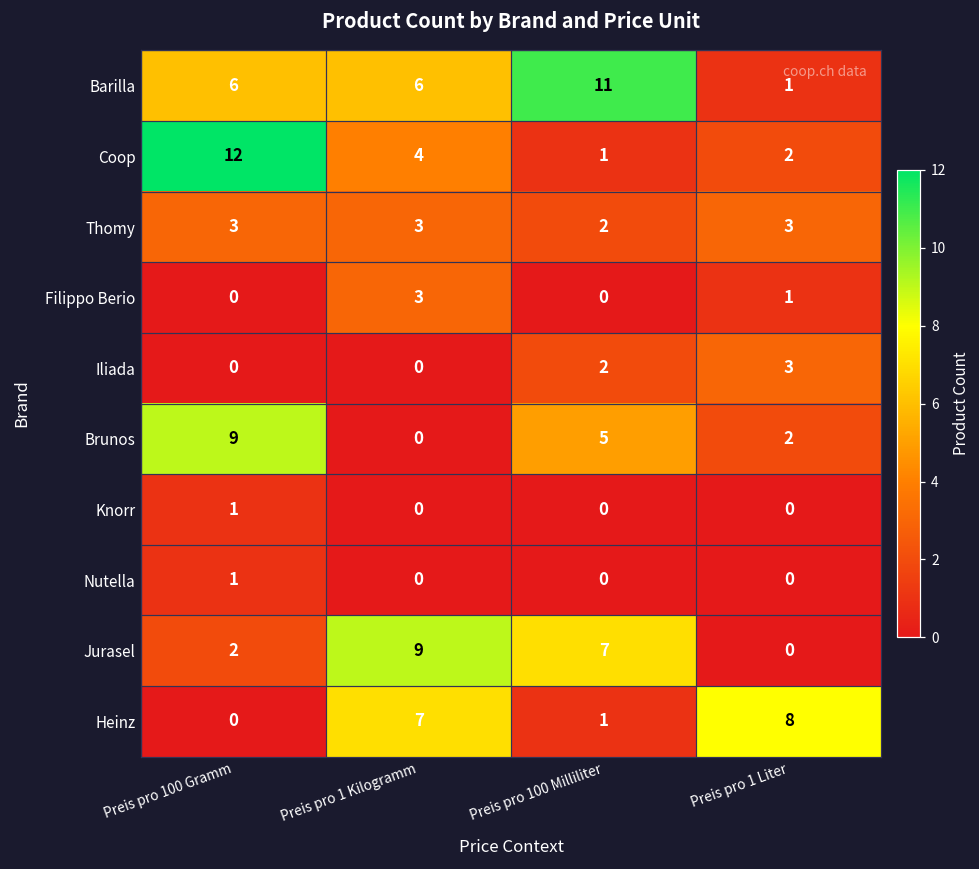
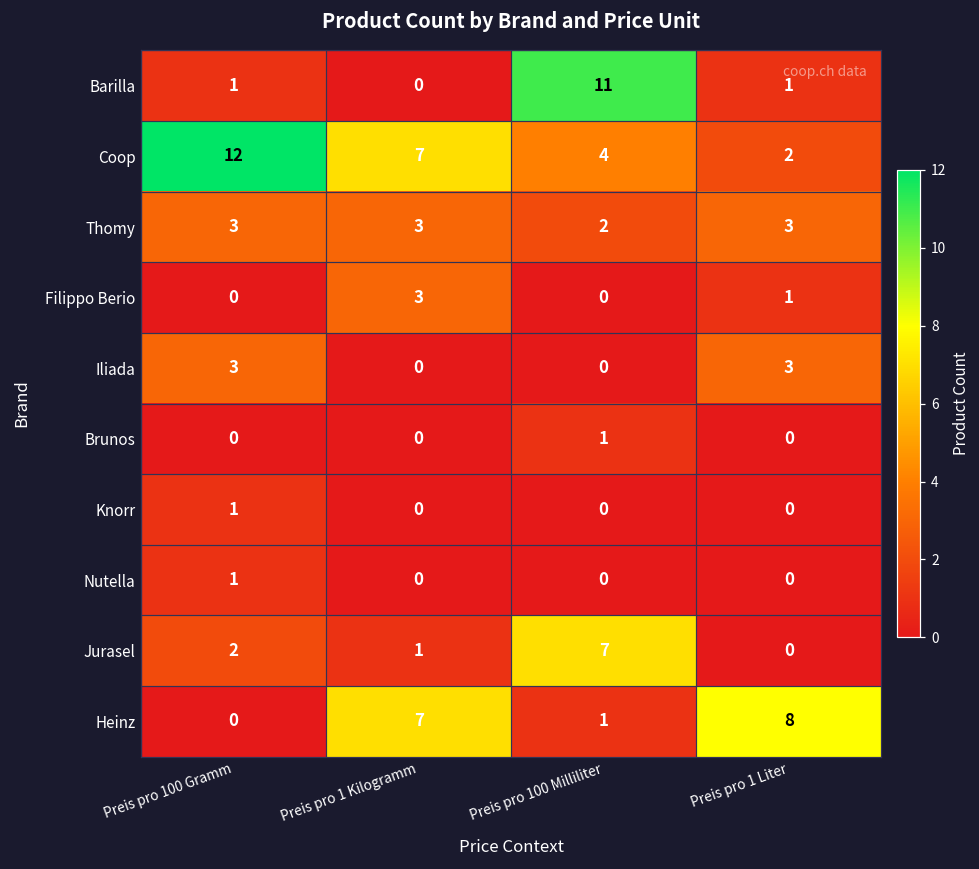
  {
    "Barilla": {
-     "Preis pro 100 Gramm": 6,
-     "Preis pro 1 Kilogramm": 6,
+     "Preis pro 100 Gramm": 1,
+     "Preis pro 1 Kilogramm": 0,
      "Preis pro 100 Milliliter": 11
    },
    "Coop": {
      "Preis pro 100 Gramm": 12,
-     "Preis pro 1 Kilogramm": 4,
-     "Preis pro 100 Milliliter": 1,
+     "Preis pro 1 Kilogramm": 7,
+     "Preis pro 100 Milliliter": 4,
      "Preis pro 1 Liter": 2
    },
    "Thomy": {
      "Preis pro 100 Gramm": 3,
      "Preis pro 1 Kilogramm": 3,
      "Preis pro 100 Milliliter": 2,
      "Preis pro 1 Liter": 3
    },
    "Filippo Berio": {
      "Preis pro 100 Gramm": 0,
      "Preis pro 1 Kilogramm": 3,
      "Preis pro 100 Milliliter": 0,
      "Preis pro 1 Liter": 1
    },
    "Iliada": {
-     "Preis pro 100 Gramm": 0,
+     "Preis pro 100 Gramm": 3,
      "Preis pro 1 Kilogramm": 0,
-     "Preis pro 100 Milliliter": 2,
+     "Preis pro 100 Milliliter": 0,
      "Preis pro 1 Liter": 3
    },
    "Brunos": {
-     "Preis pro 100 Gramm": 9,
+     "Preis pro 100 Gramm": 0,
      "Preis pro 1 Kilogramm": 0,
-     "Preis pro 100 Milliliter": 5,
-     "Preis pro 1 Liter": 2
+     "Preis pro 100 Milliliter": 1,
+     "Preis pro 1 Liter": 0
    },
    "Knorr": {
      "Preis pro 100 Gramm": 1,
      "Preis pro 1 Kilogramm": 0,
      "Preis pro 100 Milliliter": 0,
      "Preis pro 1 Liter": 0
    },
    "Nutella": {
      "Preis pro 100 Gramm": 1,
      "Preis pro 1 Kilogramm": 0,
      "Preis pro 100 Milliliter": 0,
      "Preis pro 1 Liter": 0
    },
    "Jurasel": {
      "Preis pro 100 Gramm": 2,
-     "Preis pro 1 Kilogramm": 9,
+     "Preis pro 1 Kilogramm": 1,
      "Preis pro 100 Milliliter": 7,
      "Preis pro 1 Liter": 0
    },
    "Heinz": {
      "Preis pro 100 Gramm": 0,
      "Preis pro 1 Kilogramm": 7,
      "Preis pro 100 Milliliter": 1,
      "Preis pro 1 Liter": 8
    }
  }
